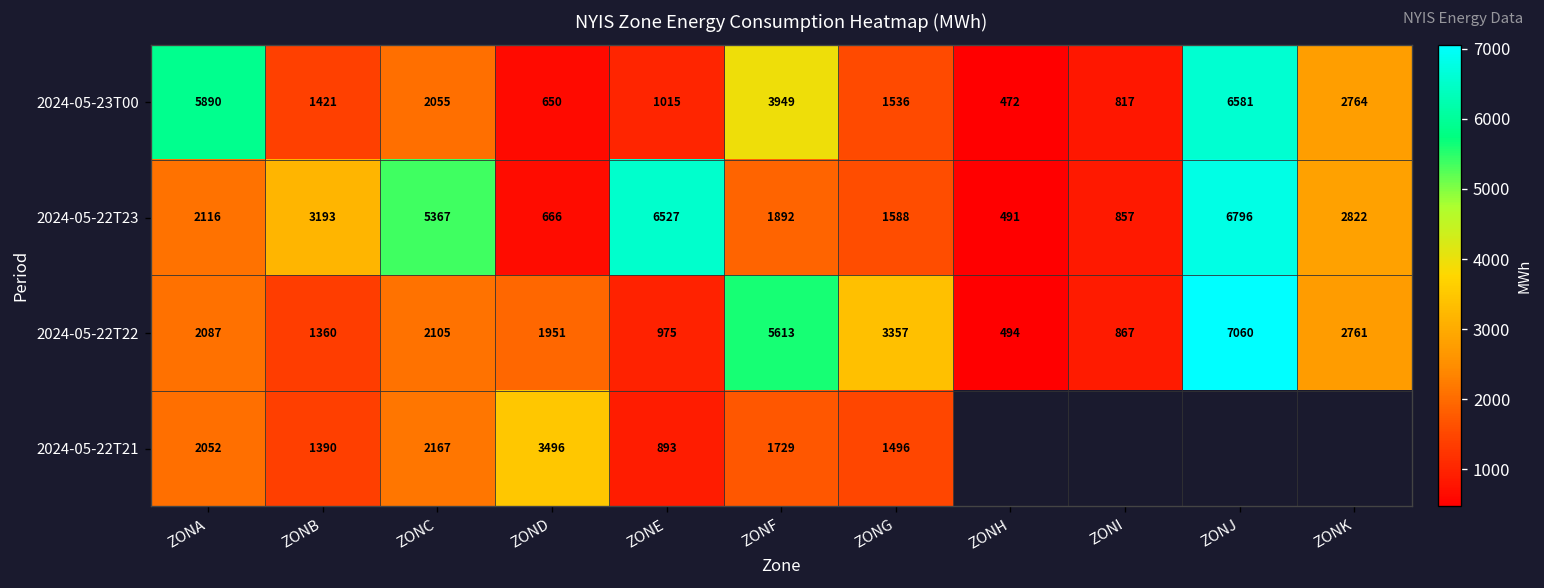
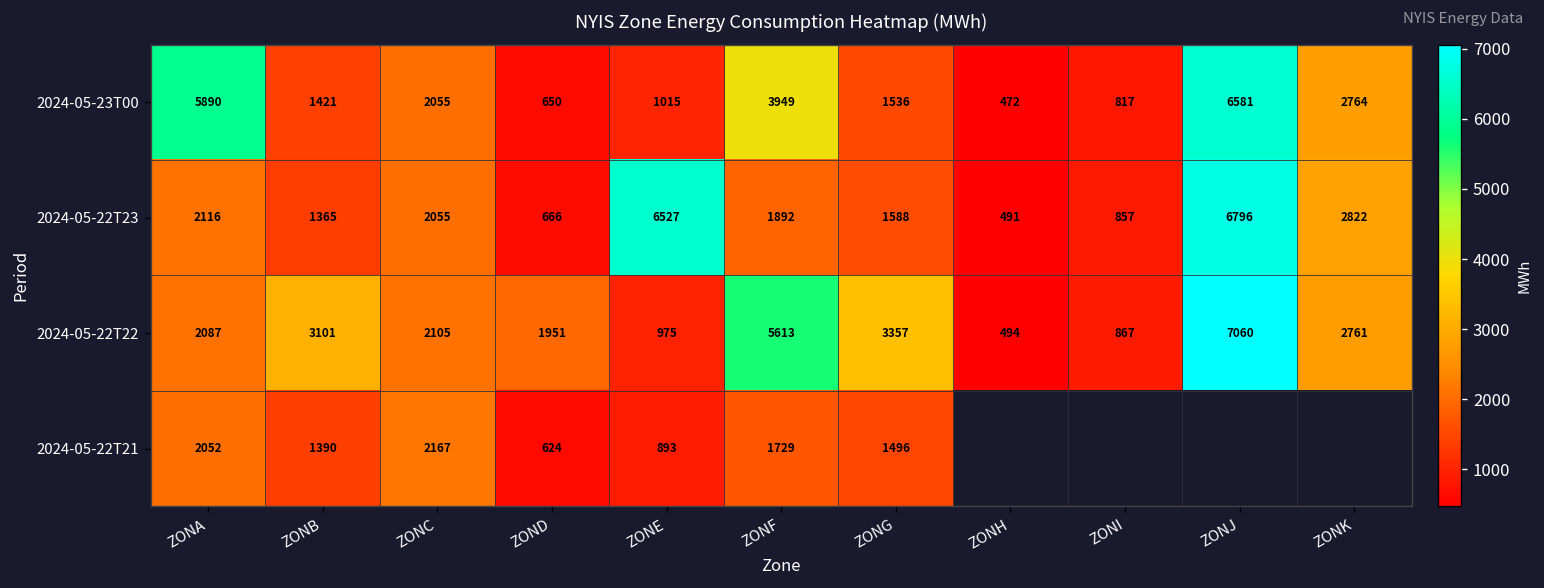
  {
    "2024-05-23T00": {
      "ZONA": 5890,
      "ZONB": 1421,
      "ZONC": 2055,
      "ZOND": 650,
      "ZONE": 1015,
      "ZONF": 3949,
      "ZONG": 1536,
      "ZONH": 472,
      "ZONI": 817,
      "ZONJ": 6581,
      "ZONK": 2764
    },
    "2024-05-22T23": {
      "ZONA": 2116,
-     "ZONB": 3193,
-     "ZONC": 5367,
+     "ZONB": 1365,
+     "ZONC": 2055,
      "ZOND": 666,
      "ZONE": 6527,
      "ZONF": 1892,
      "ZONG": 1588,
      "ZONH": 491,
      "ZONI": 857,
      "ZONJ": 6796,
      "ZONK": 2822
    },
    "2024-05-22T22": {
      "ZONA": 2087,
-     "ZONB": 1360,
+     "ZONB": 3101,
      "ZONC": 2105,
      "ZOND": 1951,
      "ZONE": 975,
      "ZONF": 5613,
      "ZONG": 3357,
      "ZONH": 494,
      "ZONI": 867,
      "ZONJ": 7060,
      "ZONK": 2761
    },
    "2024-05-22T21": {
      "ZONA": 2052,
      "ZONB": 1390,
      "ZONC": 2167,
-     "ZOND": 3496,
+     "ZOND": 624,
      "ZONE": 893,
      "ZONF": 1729,
      "ZONG": 1496
    }
  }
